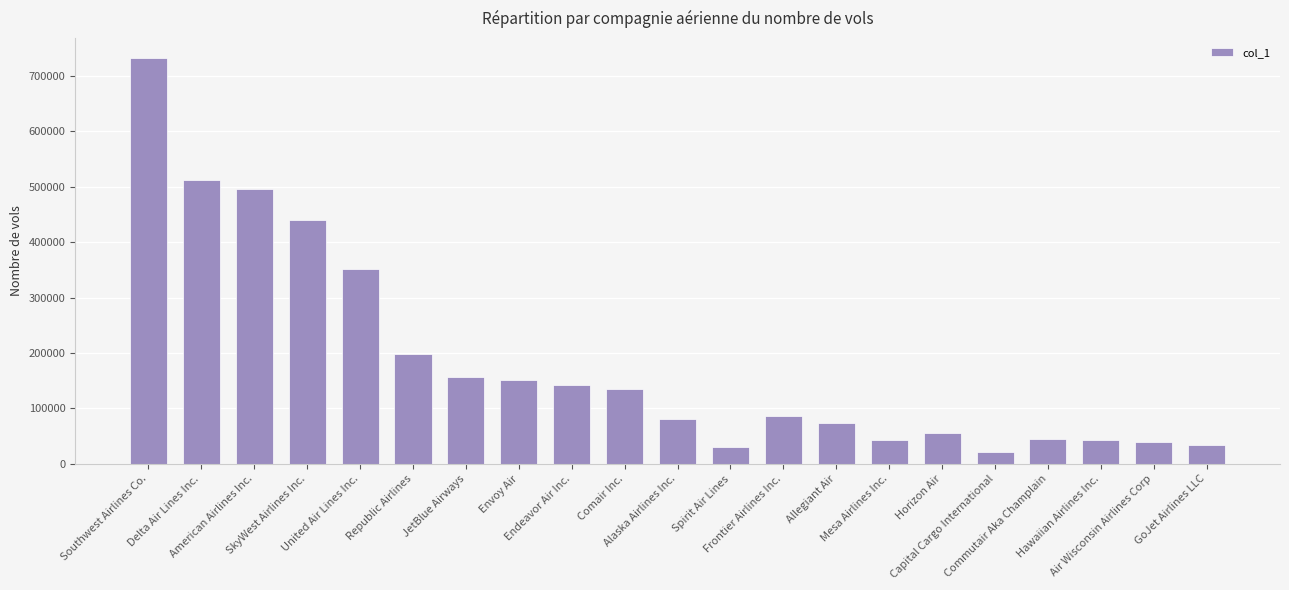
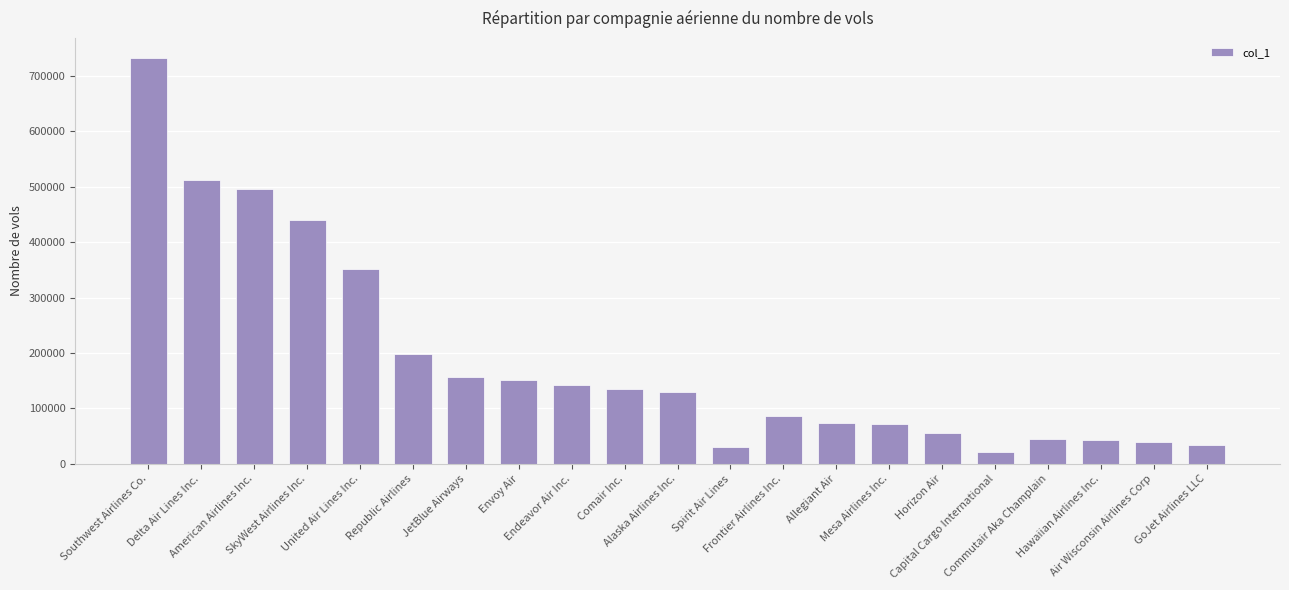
  {
    "Southwest Airlines Co.": 730000,
    "Delta Air Lines Inc.": 510000,
    "American Airlines Inc.": 500000,
    "SkyWest Airlines Inc.": 440000,
    "United Air Lines Inc.": 350000,
    "Republic Airlines": 200000,
    "JetBlue Airways": 160000,
    "Envoy Air": 150000,
    "Endeavor Air Inc.": 140000,
    "Comair Inc.": 140000,
-   "Alaska Airlines Inc.": 80000,
+   "Alaska Airlines Inc.": 130000,
    "Spirit Air Lines": 30000,
    "Frontier Airlines Inc.": 90000,
    "Allegiant Air": 70000,
-   "Mesa Airlines Inc.": 40000,
+   "Mesa Airlines Inc.": 70000,
    "Horizon Air": 60000,
    "Capital Cargo International": 20000,
    "Commutair Aka Champlain": 40000,
    "Hawaiian Airlines Inc.": 40000,
    "Air Wisconsin Airlines Corp": 40000,
    "GoJet Airlines LLC": 30000
  }
